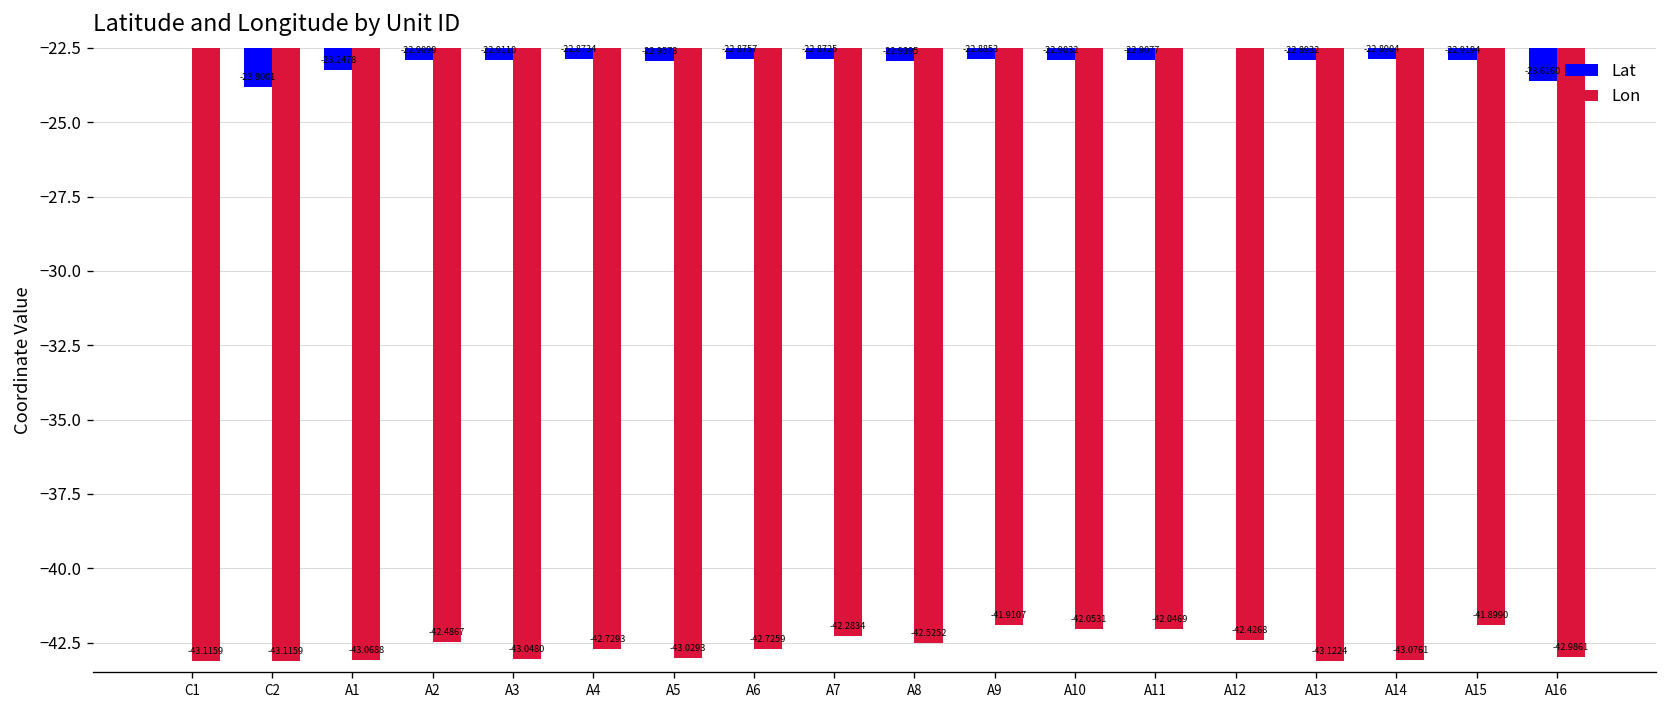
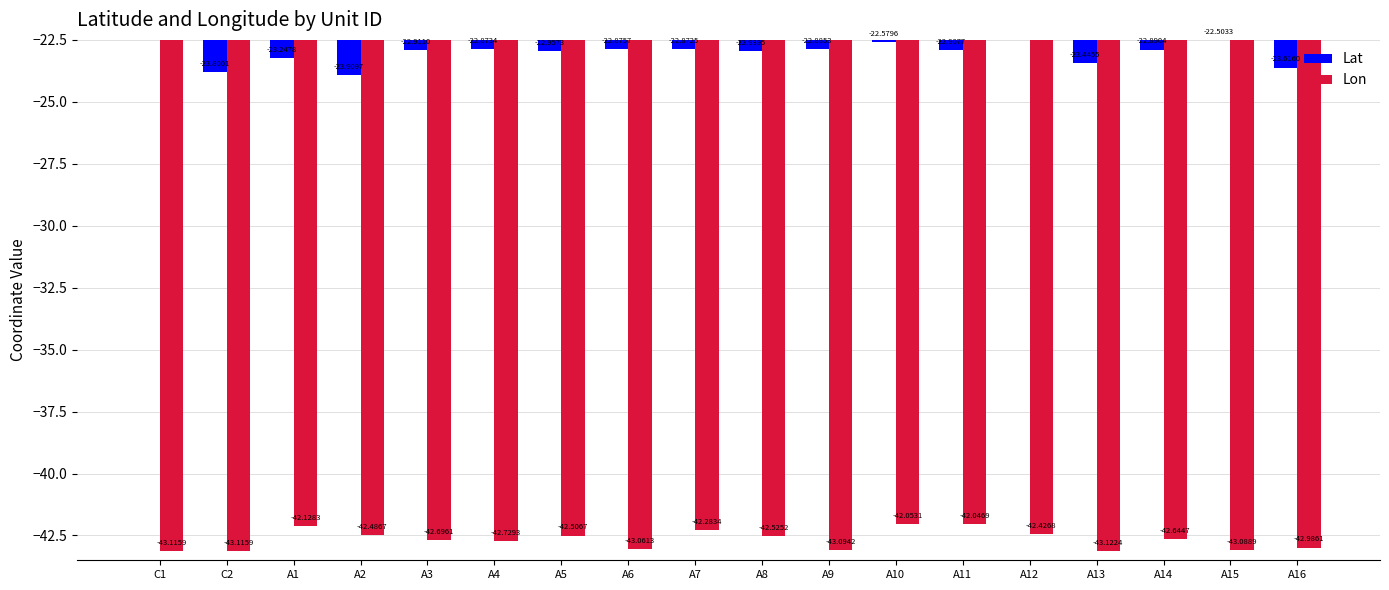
  {
    "Lat": {
      "C2": -23.8001,
      "A1": -23.2478,
-     "A2": -22.9099,
+     "A2": -23.9097,
      "A3": -22.9110,
      "A4": -22.8734,
      "A5": -22.9573,
      "A6": -22.8757,
      "A7": -22.8725,
      "A8": -22.9395,
      "A9": -22.8853,
-     "A10": -22.9032,
+     "A10": -22.5796,
      "A11": -22.9077,
-     "A13": -22.8932,
+     "A13": -23.4455,
      "A14": -22.8904,
-     "A15": -22.9194,
+     "A15": -22.5033,
      "A16": -23.6160
    },
    "Lon": {
      "C1": -43.1159,
      "C2": -43.1159,
-     "A1": -43.0688,
+     "A1": -42.1283,
      "A2": -42.4867,
-     "A3": -43.0480,
+     "A3": -42.6961,
      "A4": -42.7293,
-     "A5": -43.0293,
-     "A6": -42.7259,
+     "A5": -42.5067,
+     "A6": -43.0613,
      "A7": -42.2834,
      "A8": -42.5252,
-     "A9": -41.9107,
+     "A9": -43.0942,
      "A10": -42.0531,
      "A11": -42.0469,
      "A12": -42.4268,
      "A13": -43.1224,
-     "A14": -43.0761,
-     "A15": -41.8990,
+     "A14": -42.6447,
+     "A15": -43.0889,
      "A16": -42.9861
    }
  }
